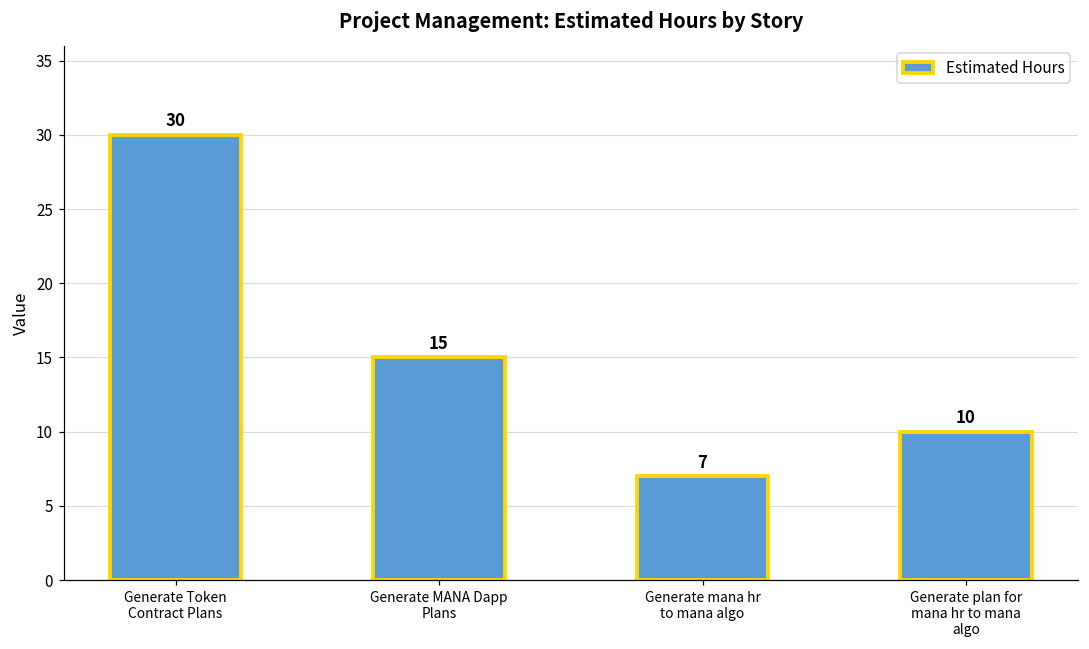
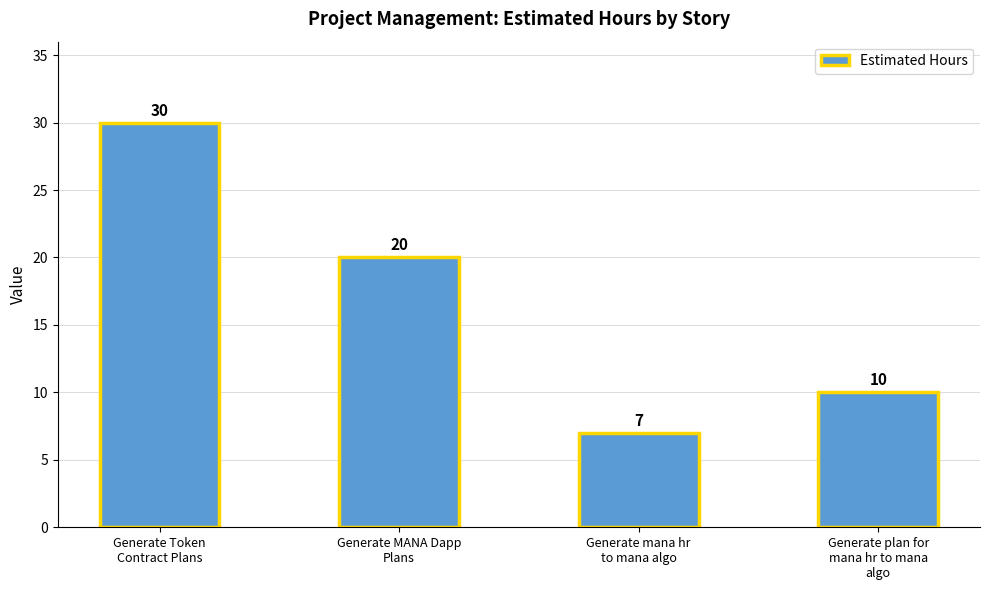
  {
    "Generate Token Contract Plans": 30,
-   "Generate MANA Dapp Plans": 15,
+   "Generate MANA Dapp Plans": 20,
    "Generate mana hr to mana algo": 7,
    "Generate plan for mana hr to mana algo": 10
  }
